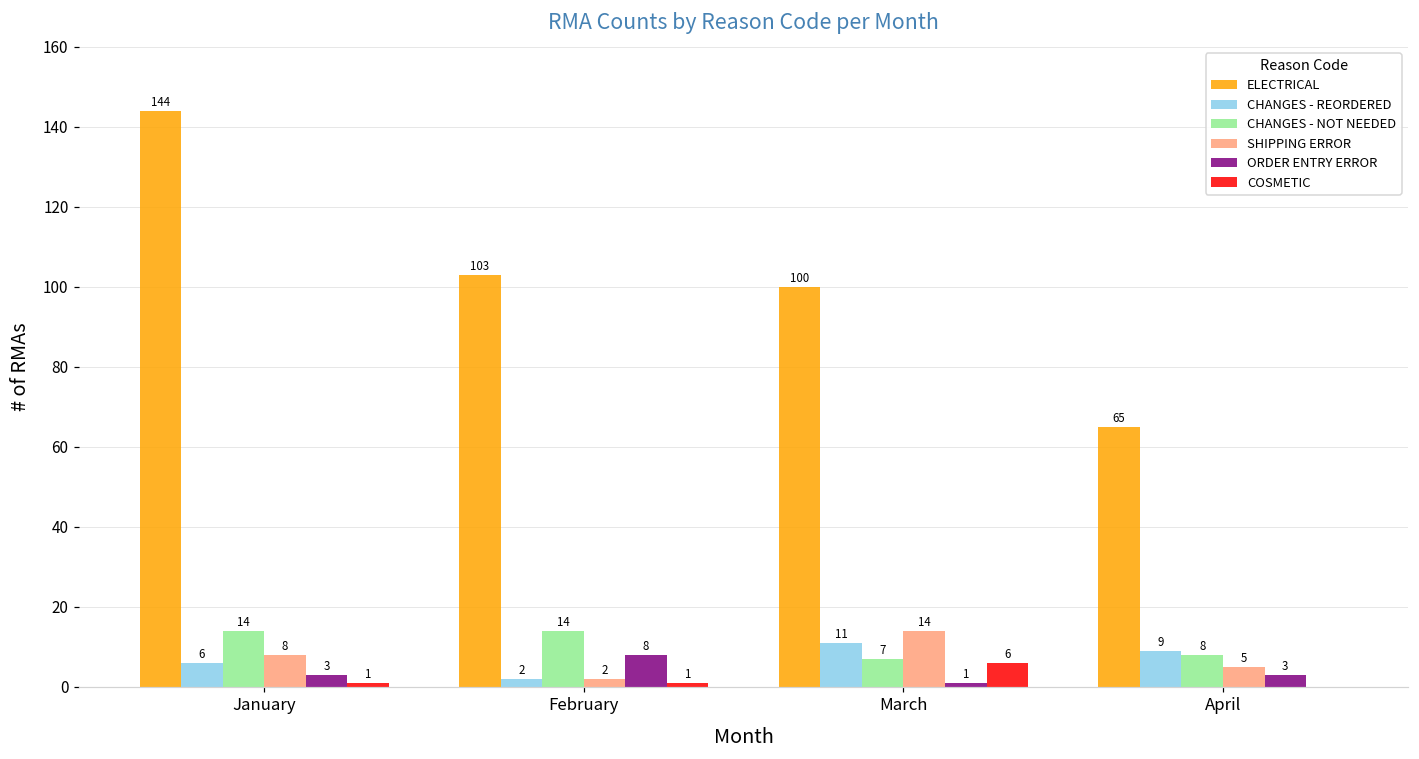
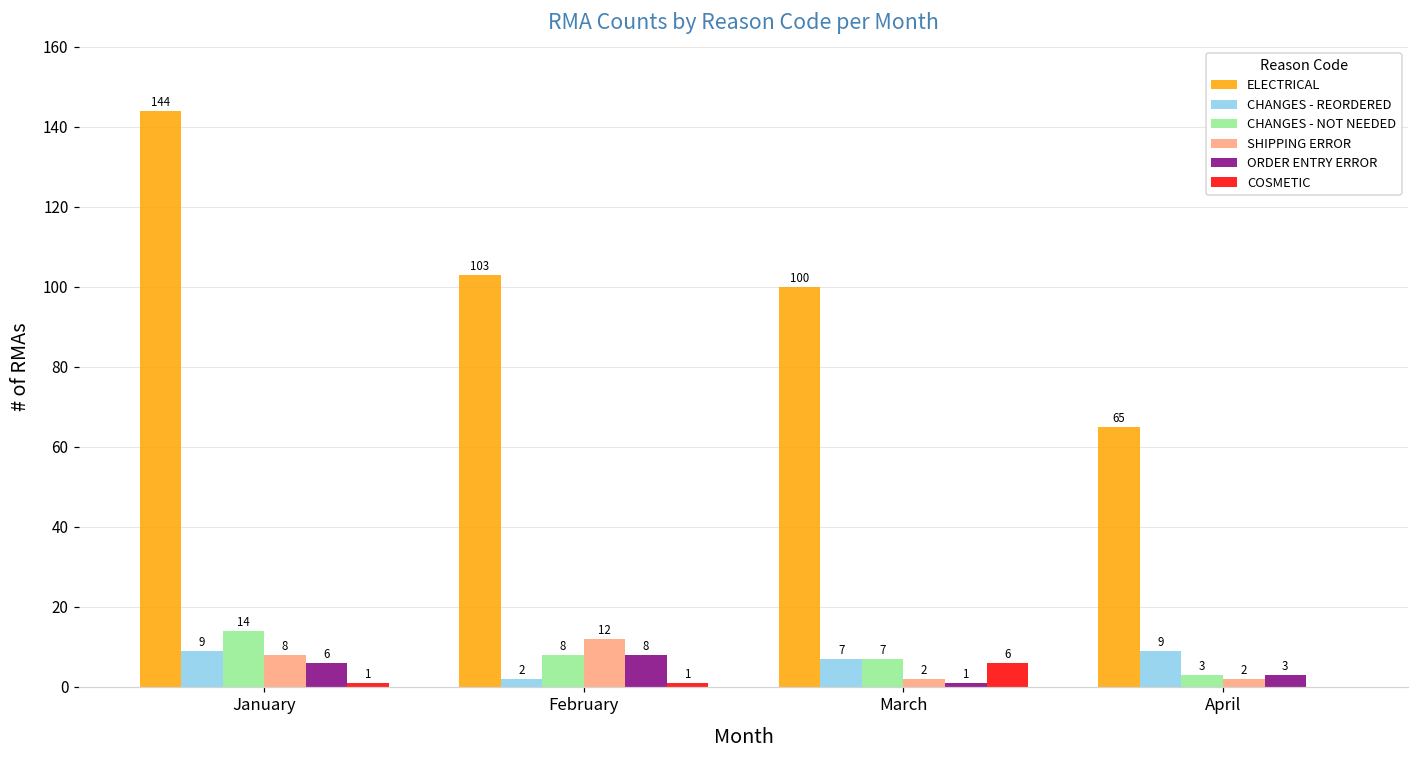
  {
    "ELECTRICAL": {
      "January": 144,
      "February": 103,
      "March": 100,
      "April": 65
    },
    "CHANGES - REORDERED": {
-     "January": 6,
+     "January": 9,
      "February": 2,
-     "March": 11,
+     "March": 7,
      "April": 9
    },
    "CHANGES - NOT NEEDED": {
      "January": 14,
-     "February": 14,
+     "February": 8,
      "March": 7,
-     "April": 8
+     "April": 3
    },
    "SHIPPING ERROR": {
      "January": 8,
-     "February": 2,
-     "March": 14,
-     "April": 5
+     "February": 12,
+     "March": 2,
+     "April": 2
    },
    "ORDER ENTRY ERROR": {
-     "January": 3,
+     "January": 6,
      "February": 8,
      "March": 1,
      "April": 3
    },
    "COSMETIC": {
      "January": 1,
      "February": 1,
      "March": 6
    }
  }
